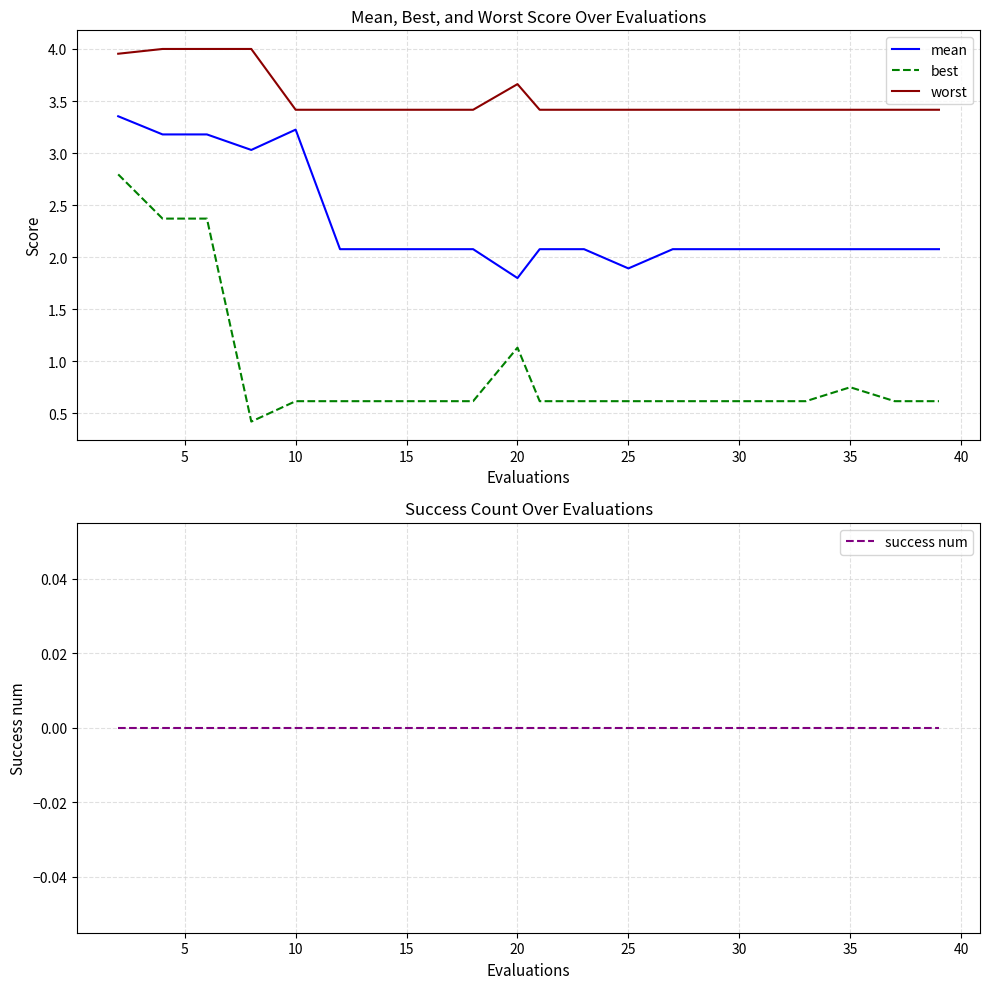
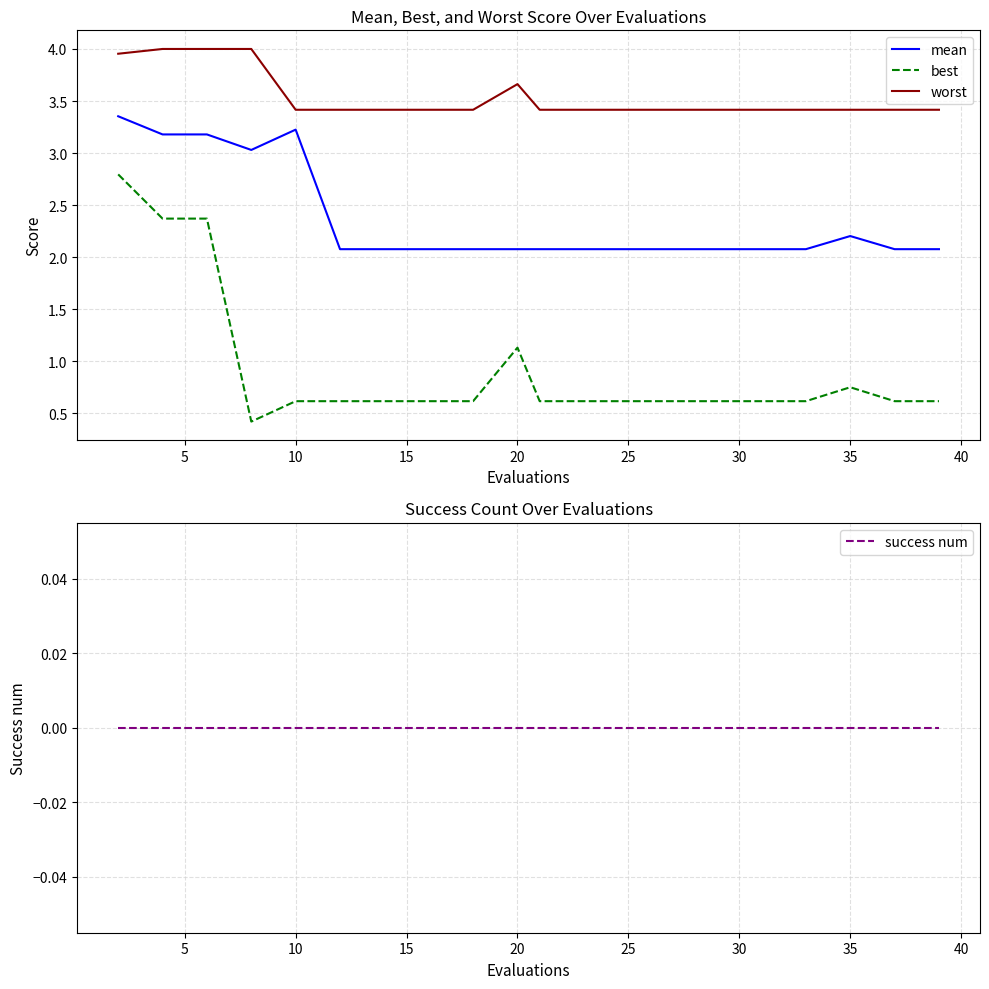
  {
    "Mean, Best, and Worst Score Over Evaluations": {
      "mean": {
        "10": 3.22,
-       "20": 1.80,
-       "25": 1.89,
-       "35": 2.08
+       "20": 2.08,
+       "25": 2.08,
+       "35": 2.20
      },
      "best": {
        "10": 0.62,
        "20": 1.13,
        "25": 0.62,
        "35": 0.75
      },
      "worst": {
        "10": 3.42,
        "20": 3.66,
        "25": 3.42,
        "35": 3.42
      }
    },
    "Success Count Over Evaluations": {
      "10": 0.000,
      "20": 0.000,
      "25": 0.000,
      "35": 0.000
    }
  }
